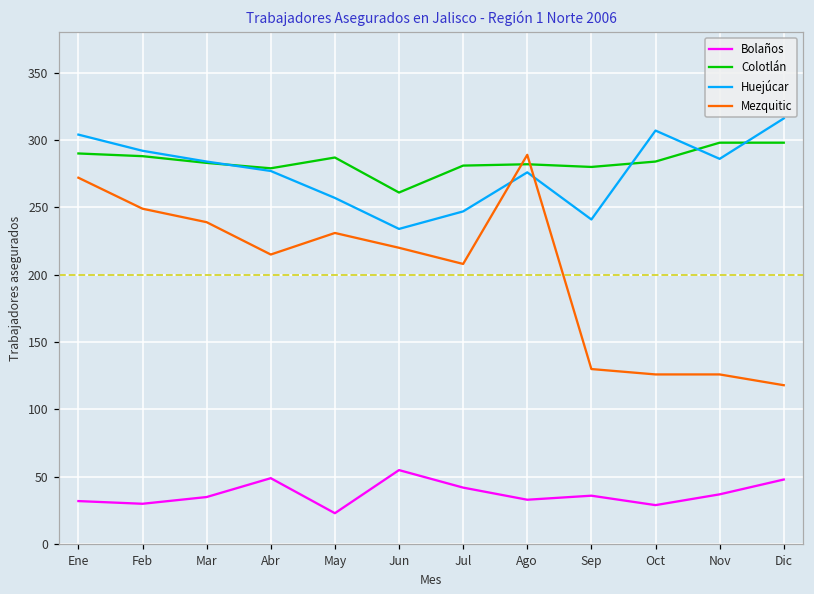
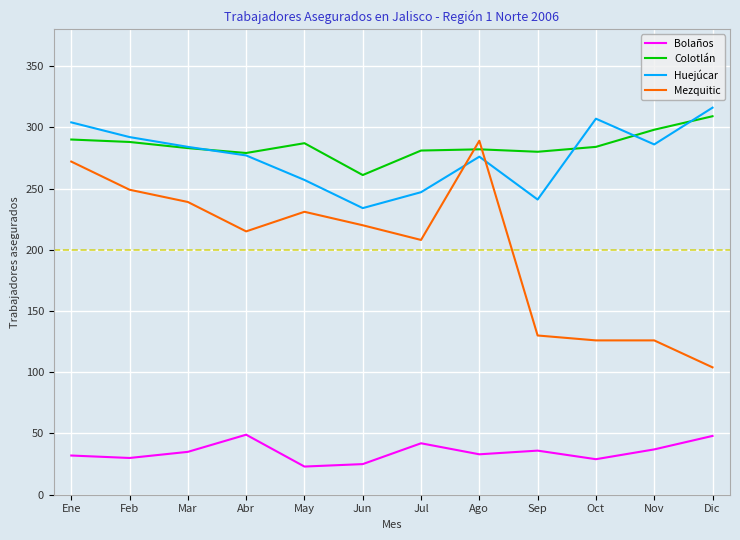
  {
    "Bolaños": {
      "Ene": 32,
      "Feb": 30,
      "Mar": 35,
      "Abr": 49,
      "May": 23,
-     "Jun": 55,
+     "Jun": 25,
      "Jul": 42,
      "Ago": 33,
      "Sep": 36,
      "Oct": 29,
      "Nov": 37,
      "Dic": 48
    },
    "Colotlán": {
      "Ene": 290,
      "Feb": 288,
      "May": 287,
      "Jun": 261,
      "Jul": 281,
      "Ago": 282,
      "Sep": 280,
      "Oct": 284,
      "Nov": 298,
-     "Dic": 298
+     "Dic": 309
    },
    "Huejúcar": {
      "Ene": 304,
      "Feb": 292,
      "May": 257,
      "Jun": 234,
      "Jul": 247,
      "Ago": 276,
      "Sep": 241,
      "Oct": 307,
      "Nov": 286,
      "Dic": 316
    },
    "Mezquitic": {
      "Ene": 272,
      "Feb": 249,
      "Mar": 239,
      "Abr": 215,
      "May": 231,
      "Jun": 220,
      "Jul": 208,
      "Ago": 289,
      "Sep": 130,
      "Oct": 126,
      "Nov": 126,
-     "Dic": 118
+     "Dic": 104
    }
  }
